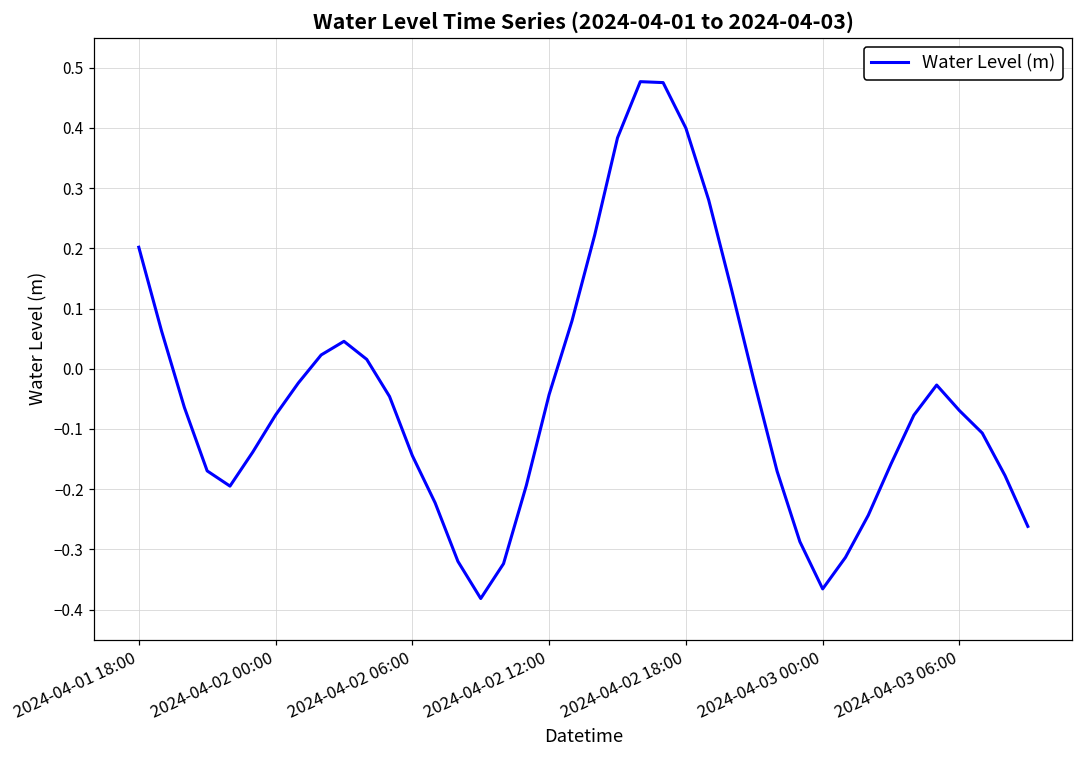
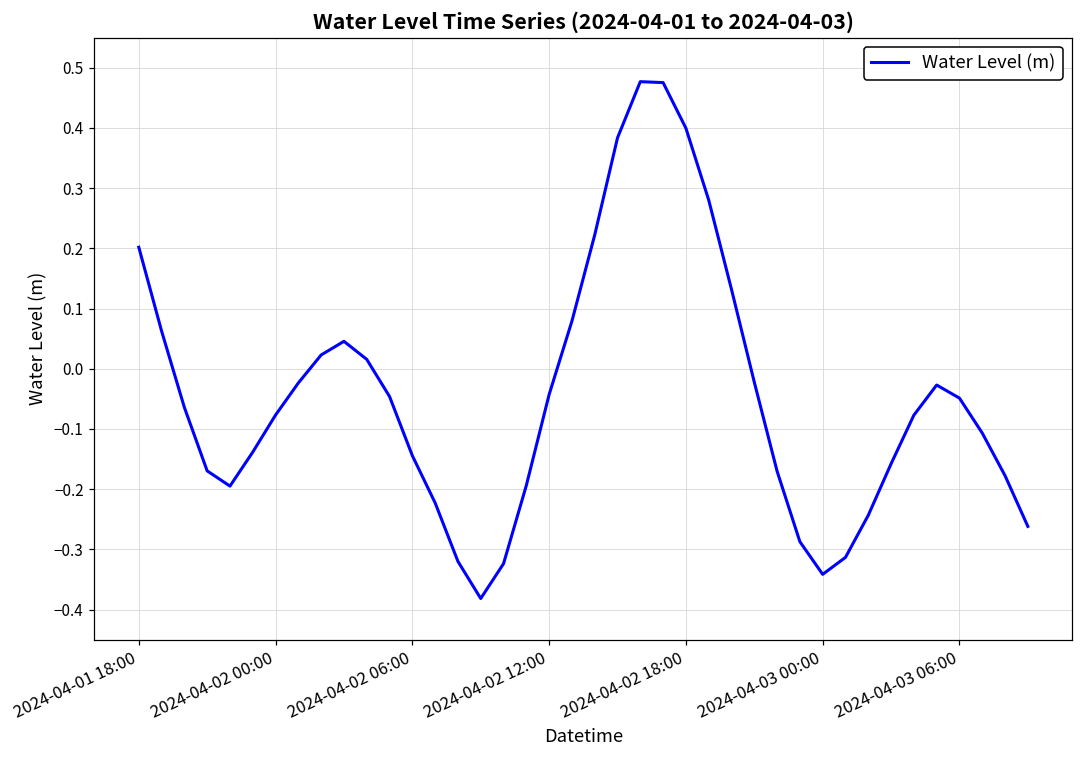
  {
    "2024-04-01 18:00": 0.20,
    "2024-04-02 00:00": -0.08,
    "2024-04-02 06:00": -0.14,
    "2024-04-02 12:00": -0.04,
    "2024-04-02 18:00": 0.40,
-   "2024-04-03 00:00": -0.37,
-   "2024-04-03 06:00": -0.07
+   "2024-04-03 00:00": -0.34,
+   "2024-04-03 06:00": -0.05
  }
